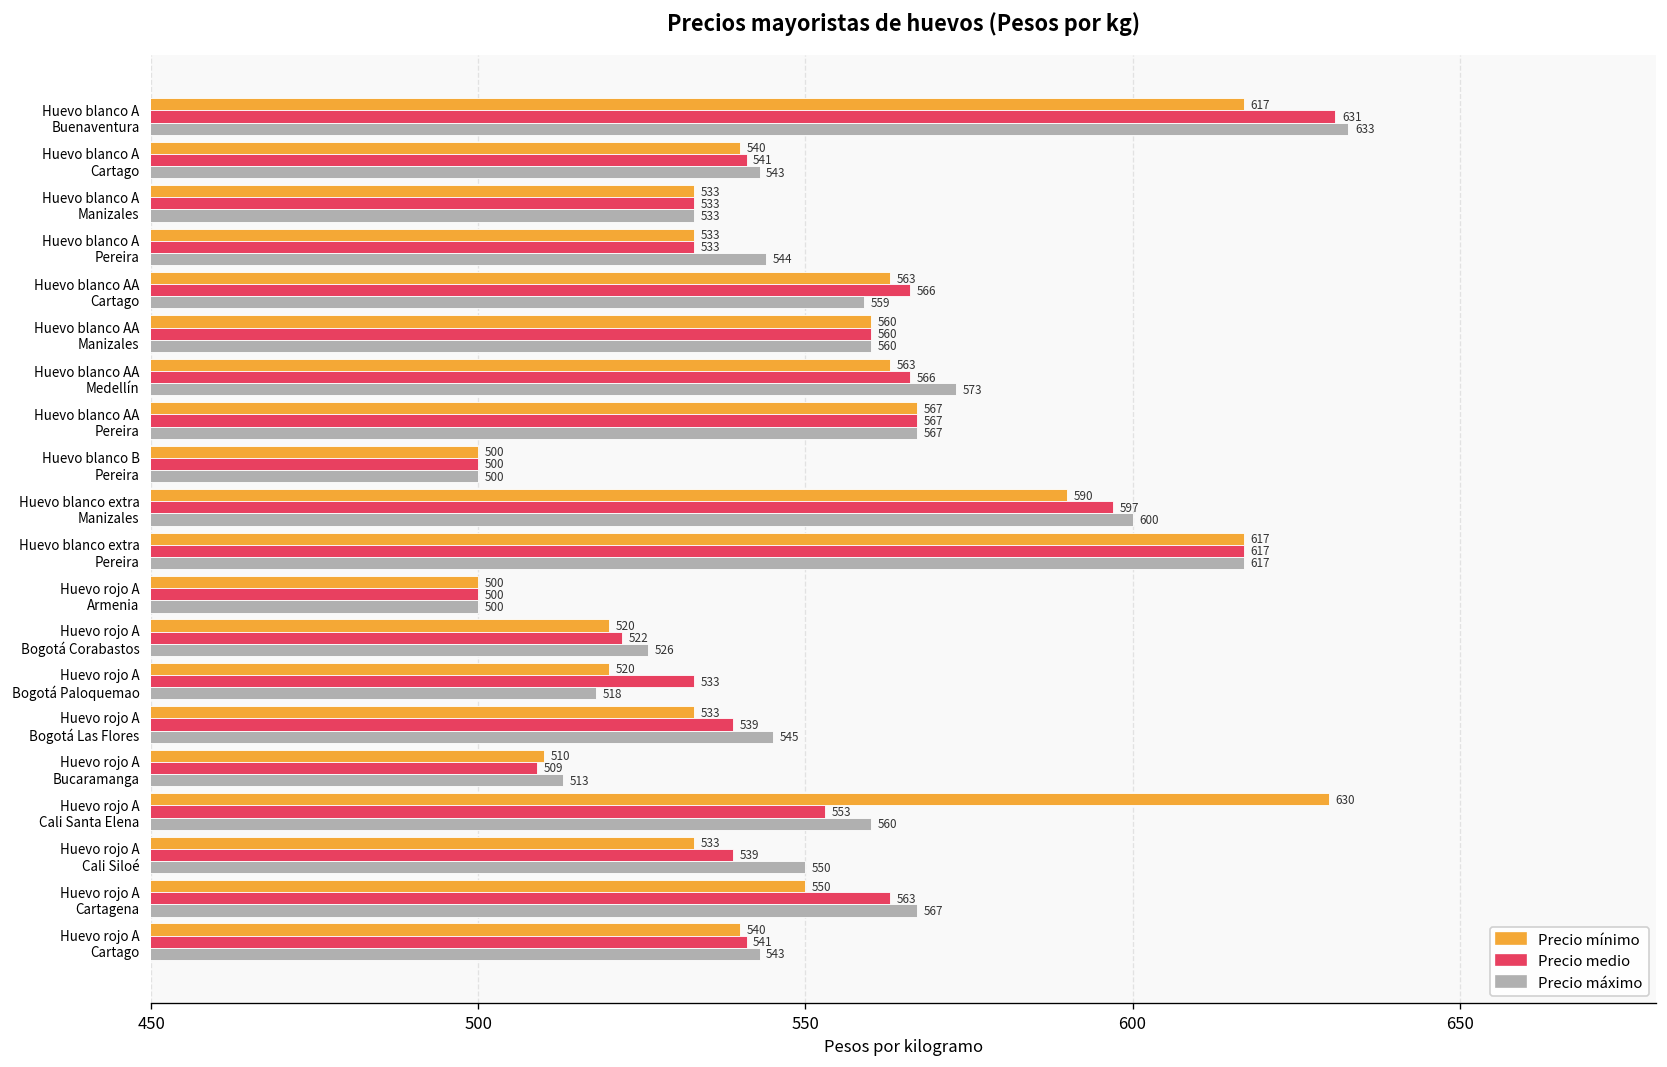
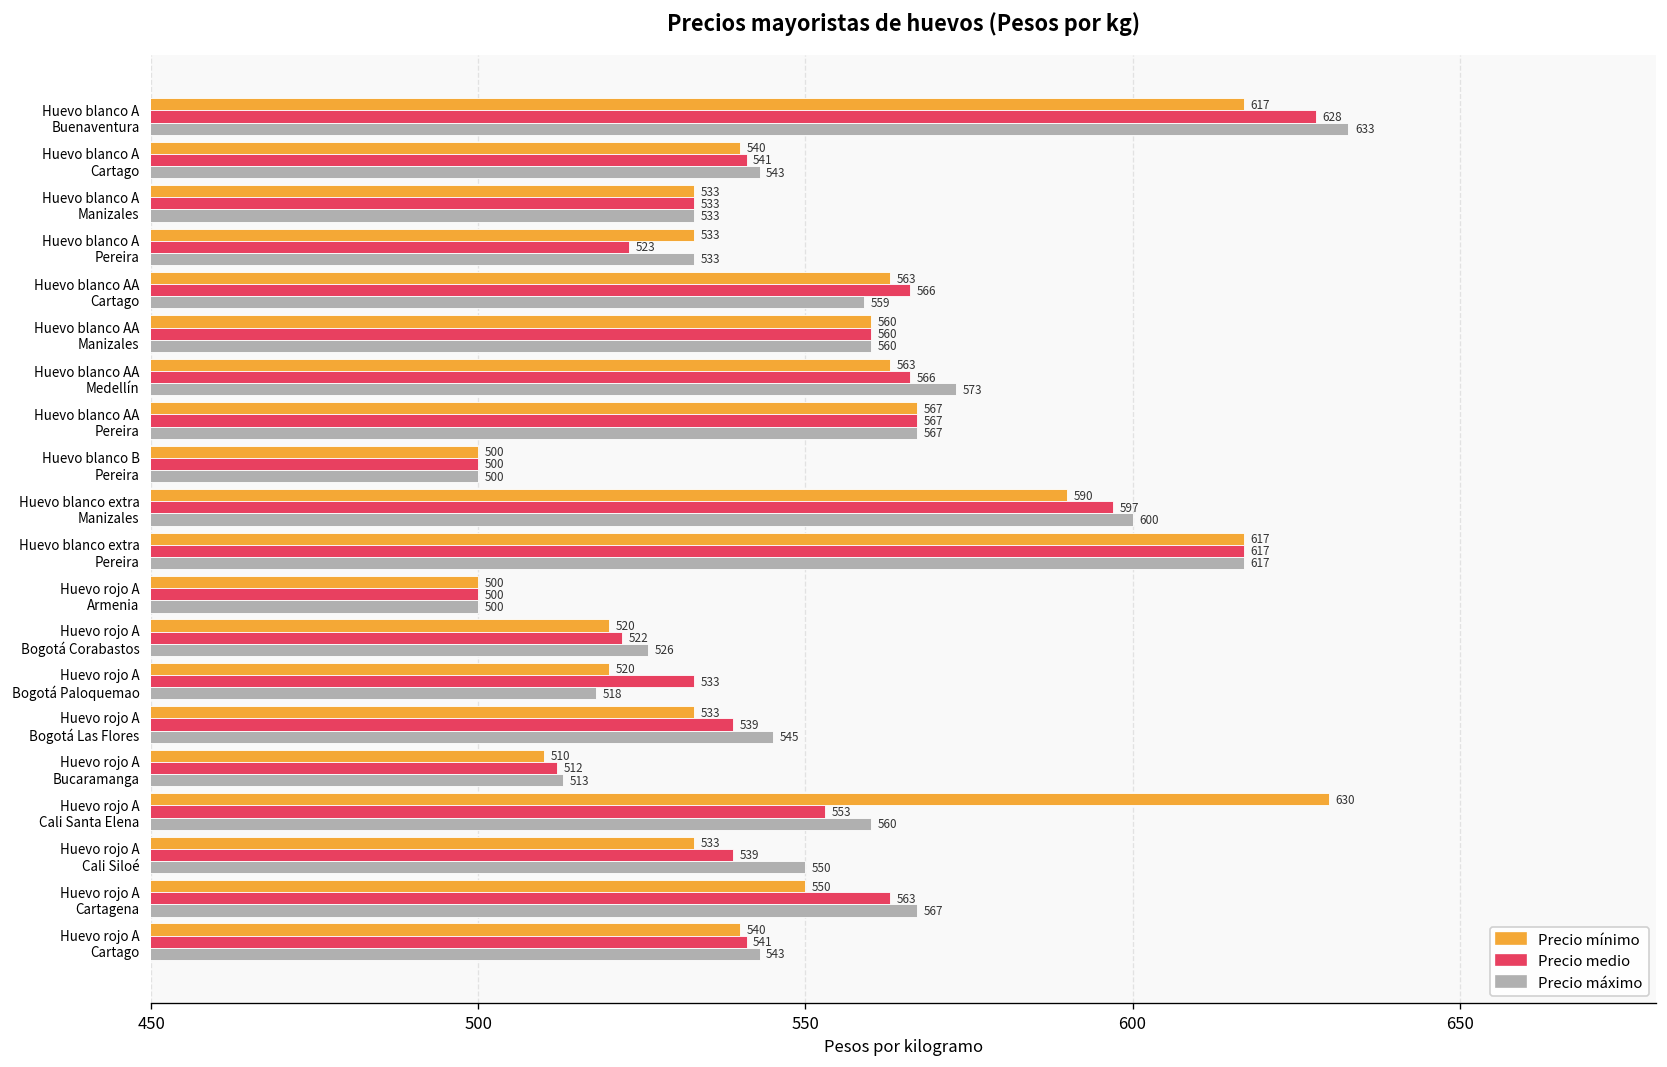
  {
    "Precio mínimo": {
      "Huevo blanco A Buenaventura": 617,
      "Huevo blanco A Cartago": 540,
      "Huevo blanco A Manizales": 533,
      "Huevo blanco A Pereira": 533,
      "Huevo blanco AA Cartago": 563,
      "Huevo blanco AA Manizales": 560,
      "Huevo blanco AA Medellín": 563,
      "Huevo blanco AA Pereira": 567,
      "Huevo blanco B Pereira": 500,
      "Huevo blanco extra Manizales": 590,
      "Huevo blanco extra Pereira": 617,
      "Huevo rojo A Armenia": 500,
      "Huevo rojo A Bogotá Corabastos": 520,
      "Huevo rojo A Bogotá Paloquemao": 520,
      "Huevo rojo A Bogotá Las Flores": 533,
      "Huevo rojo A Bucaramanga": 510,
      "Huevo rojo A Cali Santa Elena": 630,
      "Huevo rojo A Cali Siloé": 533,
      "Huevo rojo A Cartagena": 550,
      "Huevo rojo A Cartago": 540
    },
    "Precio medio": {
-     "Huevo blanco A Buenaventura": 631,
+     "Huevo blanco A Buenaventura": 628,
      "Huevo blanco A Cartago": 541,
      "Huevo blanco A Manizales": 533,
-     "Huevo blanco A Pereira": 533,
+     "Huevo blanco A Pereira": 523,
      "Huevo blanco AA Cartago": 566,
      "Huevo blanco AA Manizales": 560,
      "Huevo blanco AA Medellín": 566,
      "Huevo blanco AA Pereira": 567,
      "Huevo blanco B Pereira": 500,
      "Huevo blanco extra Manizales": 597,
      "Huevo blanco extra Pereira": 617,
      "Huevo rojo A Armenia": 500,
      "Huevo rojo A Bogotá Corabastos": 522,
      "Huevo rojo A Bogotá Paloquemao": 533,
      "Huevo rojo A Bogotá Las Flores": 539,
-     "Huevo rojo A Bucaramanga": 509,
+     "Huevo rojo A Bucaramanga": 512,
      "Huevo rojo A Cali Santa Elena": 553,
      "Huevo rojo A Cali Siloé": 539,
      "Huevo rojo A Cartagena": 563,
      "Huevo rojo A Cartago": 541
    },
    "Precio máximo": {
      "Huevo blanco A Buenaventura": 633,
      "Huevo blanco A Cartago": 543,
      "Huevo blanco A Manizales": 533,
-     "Huevo blanco A Pereira": 544,
+     "Huevo blanco A Pereira": 533,
      "Huevo blanco AA Cartago": 559,
      "Huevo blanco AA Manizales": 560,
      "Huevo blanco AA Medellín": 573,
      "Huevo blanco AA Pereira": 567,
      "Huevo blanco B Pereira": 500,
      "Huevo blanco extra Manizales": 600,
      "Huevo blanco extra Pereira": 617,
      "Huevo rojo A Armenia": 500,
      "Huevo rojo A Bogotá Corabastos": 526,
      "Huevo rojo A Bogotá Paloquemao": 518,
      "Huevo rojo A Bogotá Las Flores": 545,
      "Huevo rojo A Bucaramanga": 513,
      "Huevo rojo A Cali Santa Elena": 560,
      "Huevo rojo A Cali Siloé": 550,
      "Huevo rojo A Cartagena": 567,
      "Huevo rojo A Cartago": 543
    }
  }
